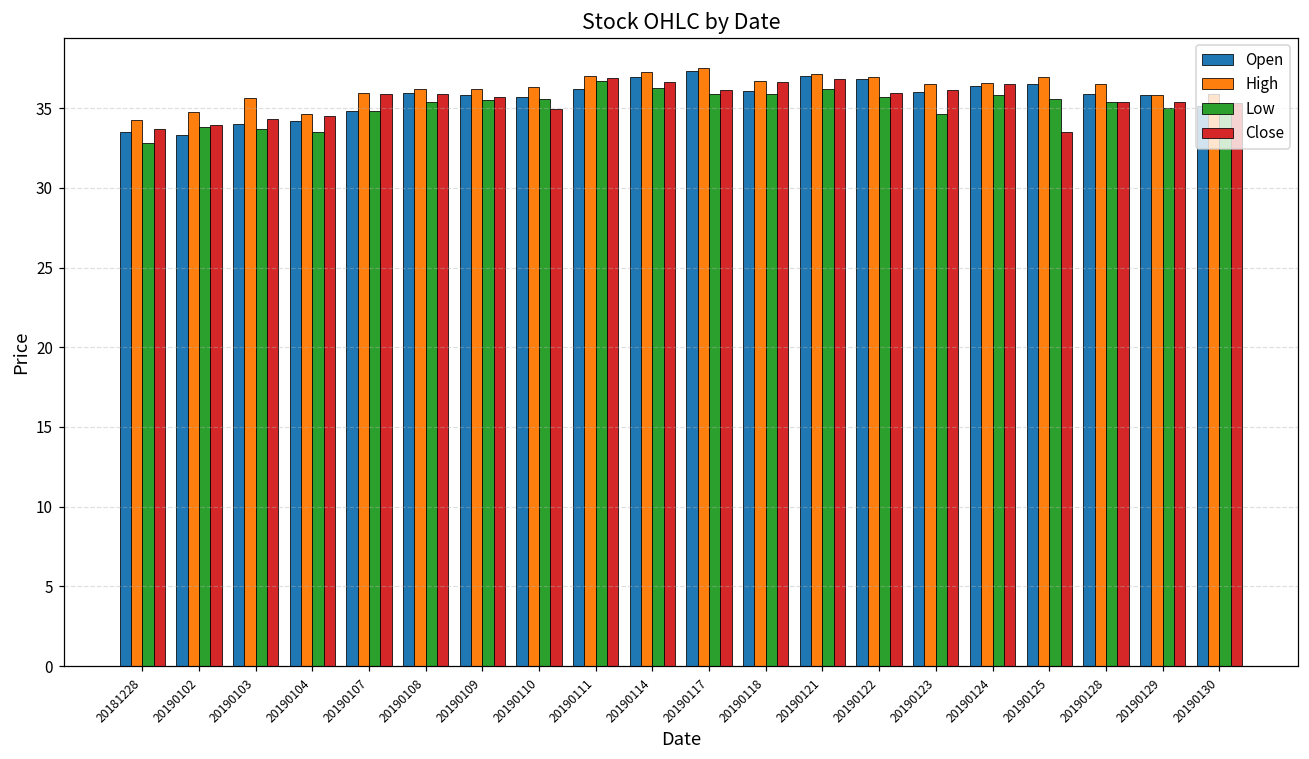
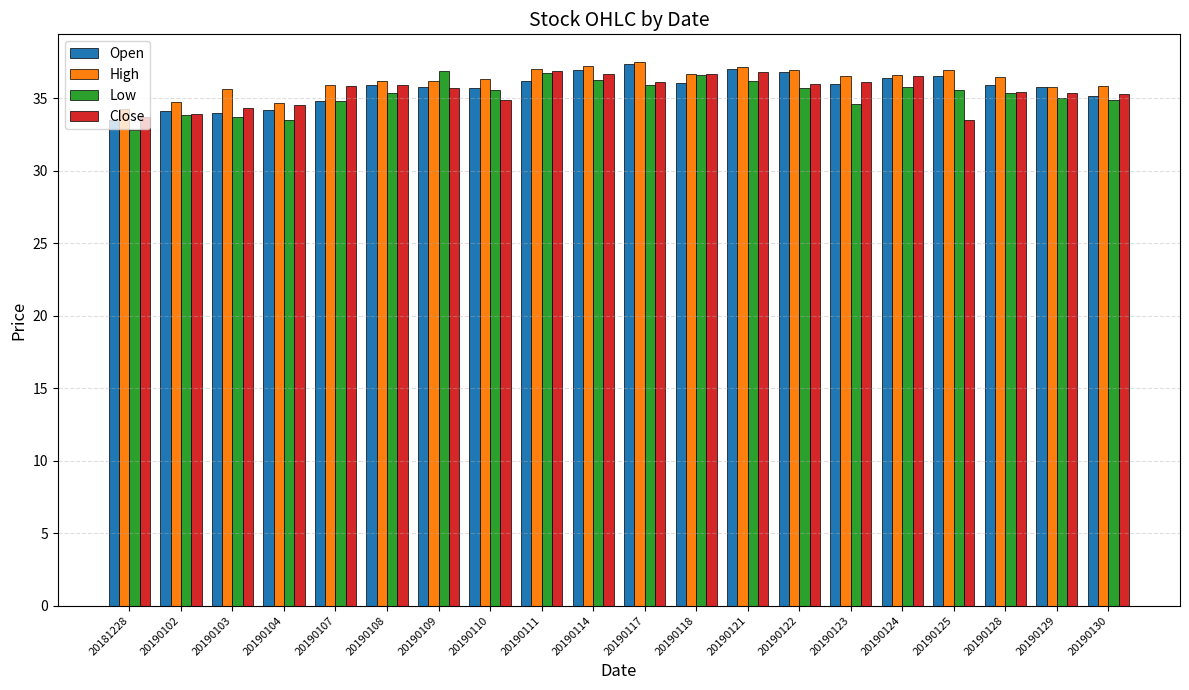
  {
    "Open": {
-     "20190102": 33.3,
+     "20190102": 34.1,
      "20190103": 34.0,
      "20190104": 34.2,
      "20190107": 34.8,
      "20190108": 35.9,
      "20190109": 35.8,
      "20190110": 35.7,
      "20190111": 36.2,
      "20190114": 36.9,
      "20190117": 37.3,
      "20190118": 36.1,
      "20190121": 37.0,
      "20190122": 36.8,
      "20190123": 36.0,
      "20190124": 36.4,
      "20190125": 36.5,
      "20190128": 35.9,
      "20190129": 35.8,
      "20190130": 35.2
    },
    "High": {
      "20190102": 34.8,
      "20190103": 35.6,
      "20190104": 34.6,
      "20190107": 35.9,
      "20190108": 36.2,
      "20190109": 36.2,
      "20190110": 36.3,
      "20190111": 37.0,
      "20190114": 37.3,
      "20190117": 37.5,
      "20190118": 36.7,
      "20190121": 37.2,
      "20190122": 36.9,
      "20190123": 36.5,
      "20190124": 36.6,
      "20190125": 37.0,
      "20190128": 36.5,
      "20190129": 35.8,
      "20190130": 35.9
    },
    "Low": {
      "20181228": 32.8,
      "20190102": 33.8,
      "20190103": 33.7,
      "20190104": 33.5,
      "20190107": 34.8,
      "20190108": 35.4,
-     "20190109": 35.5,
+     "20190109": 36.9,
      "20190110": 35.5,
      "20190111": 36.7,
      "20190114": 36.3,
      "20190117": 35.9,
-     "20190118": 35.9,
+     "20190118": 36.6,
      "20190121": 36.2,
      "20190122": 35.7,
      "20190123": 34.6,
      "20190124": 35.8,
      "20190125": 35.6,
      "20190128": 35.4,
      "20190129": 35.0,
      "20190130": 34.9
    },
    "Close": {
      "20190102": 33.9,
      "20190103": 34.3,
      "20190104": 34.5,
      "20190107": 35.9,
      "20190108": 35.9,
      "20190109": 35.7,
      "20190110": 34.9,
      "20190111": 36.9,
      "20190114": 36.7,
      "20190117": 36.1,
      "20190118": 36.6,
      "20190121": 36.8,
      "20190122": 36.0,
      "20190123": 36.1,
      "20190124": 36.5,
      "20190125": 33.5,
      "20190128": 35.4,
      "20190129": 35.4,
      "20190130": 35.3
    }
  }
